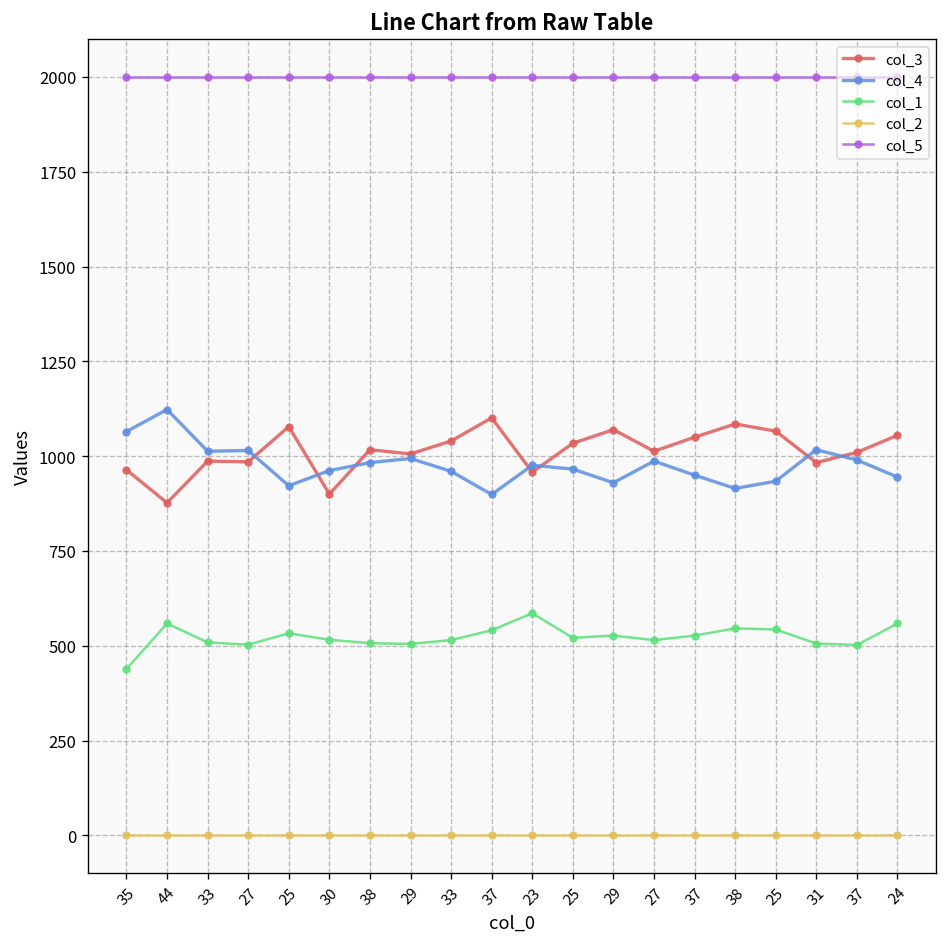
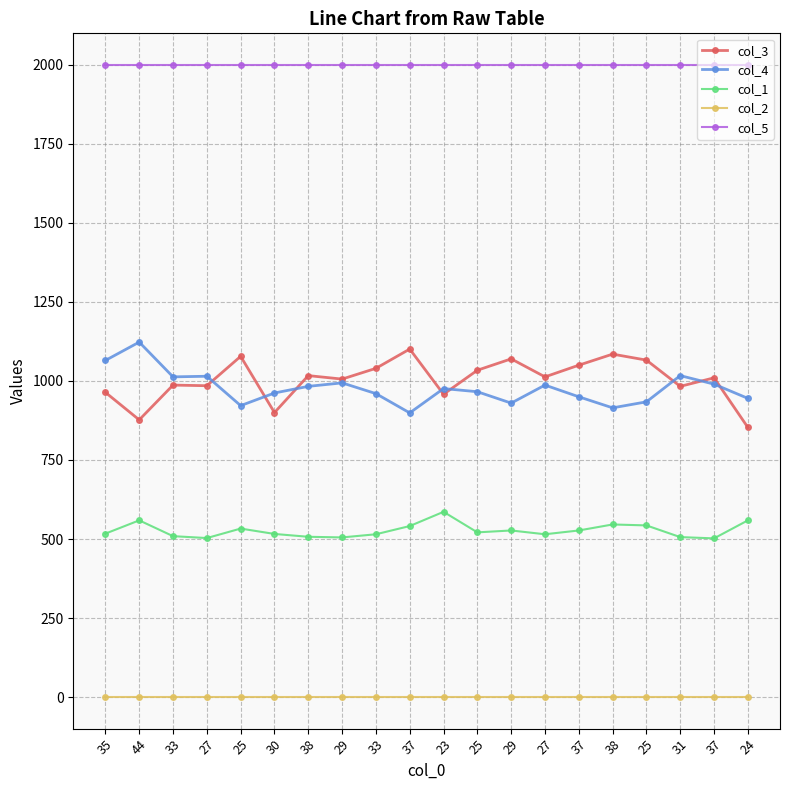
  {
    "col_3": {
      "35": 960,
      "44": 880,
      "30": 900,
      "23": 960,
      "31": 980,
-     "24": 1060
+     "24": 850
    },
    "col_4": {
      "35": 1070,
      "44": 1120,
      "30": 960,
      "23": 980,
      "31": 1020,
      "24": 950
    },
    "col_1": {
-     "35": 440,
+     "35": 520,
      "44": 560,
      "30": 520,
      "23": 590,
      "31": 510,
      "24": 560
    },
    "col_2": {
      "35": 0,
      "44": 0,
      "30": 0,
      "23": 0,
      "31": 0,
      "24": 0
    },
    "col_5": {
      "35": 2000,
      "44": 2000,
      "30": 2000,
      "23": 2000,
      "31": 2000
    }
  }
